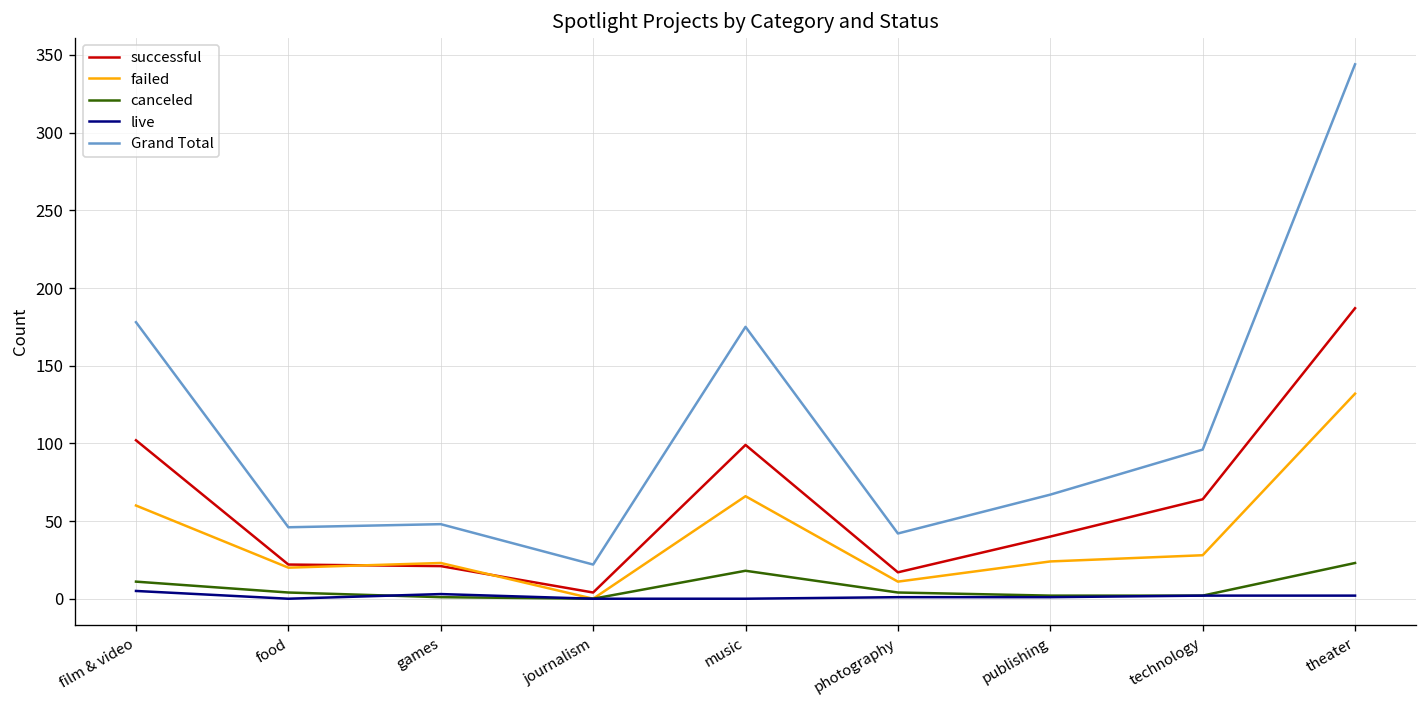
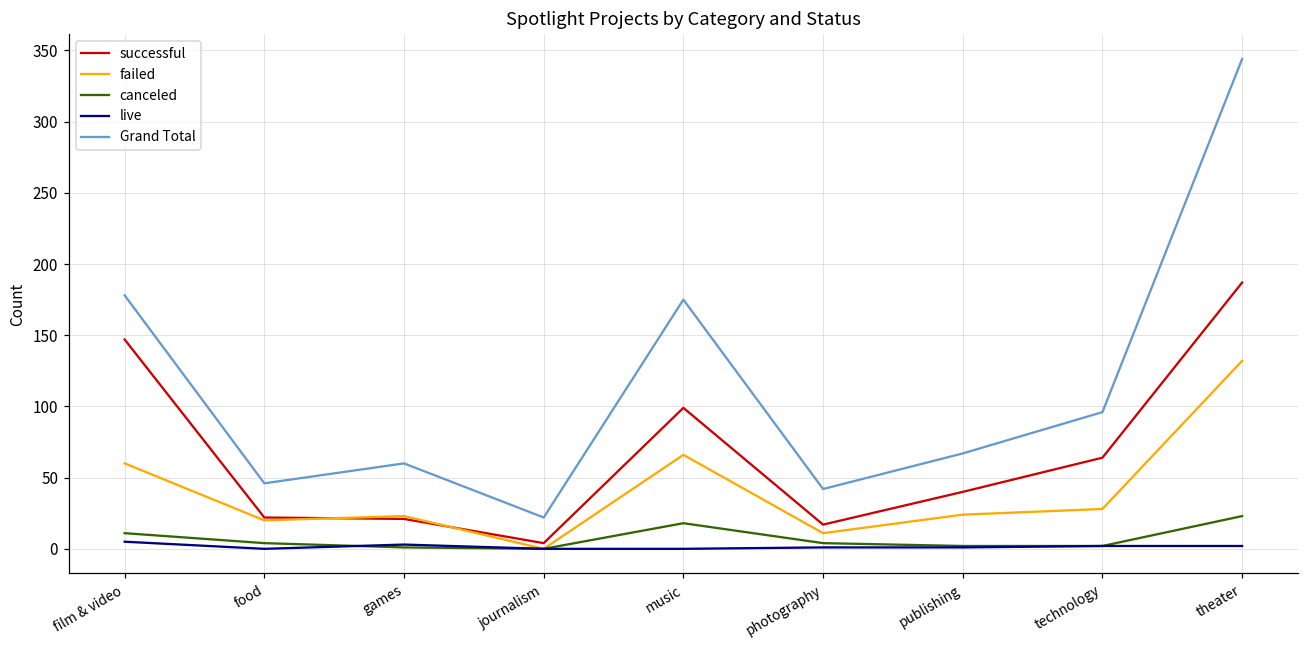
  {
    "successful": {
-     "film & video": 102,
+     "film & video": 147,
      "games": 21,
      "journalism": 4,
      "music": 99,
      "photography": 17,
      "publishing": 40,
      "technology": 64,
      "theater": 187
    },
    "failed": {
      "film & video": 60,
      "games": 23,
      "music": 66,
      "photography": 11,
      "publishing": 24,
      "technology": 28,
      "theater": 132
    },
    "canceled": {
      "film & video": 11,
      "food": 4,
      "music": 18,
      "photography": 4,
      "theater": 23
    },
    "live": {
      "film & video": 5,
      "food": 0,
      "music": 0,
      "photography": 1,
      "theater": 2
    },
    "Grand Total": {
      "film & video": 178,
      "food": 46,
-     "games": 48,
+     "games": 60,
      "journalism": 22,
      "music": 175,
      "photography": 42,
      "publishing": 67,
      "technology": 96,
      "theater": 344
    }
  }
